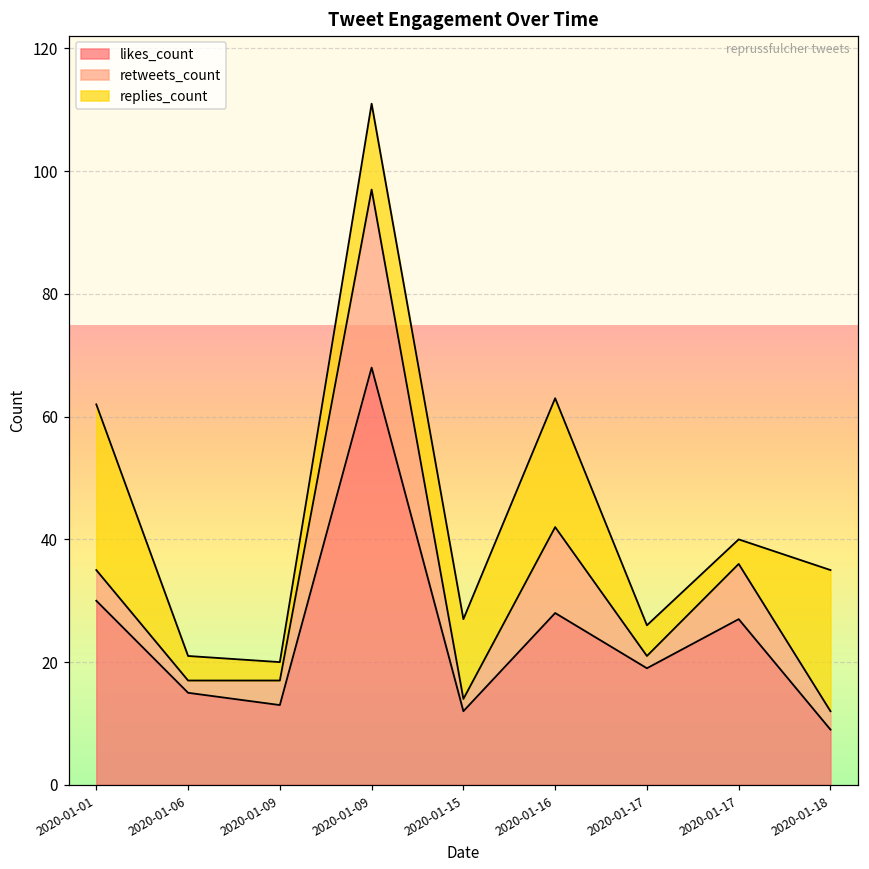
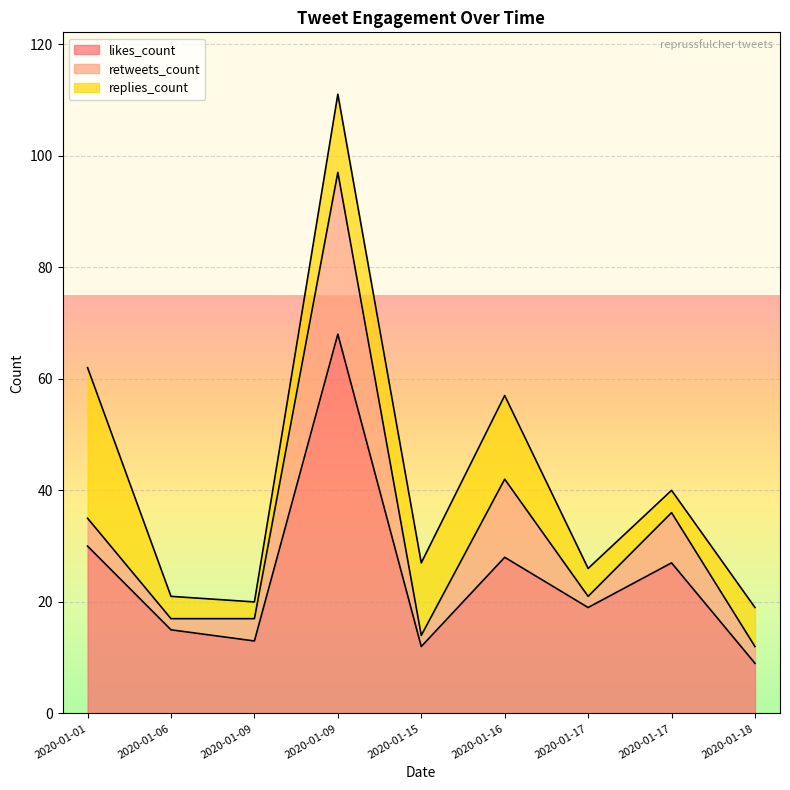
  {
    "replies_count": {
      "2020-01-01": 27,
      "2020-01-06": 4,
      "2020-01-15": 13,
-     "2020-01-16": 21,
-     "2020-01-18": 23
+     "2020-01-16": 15,
+     "2020-01-18": 7
    }
  }
